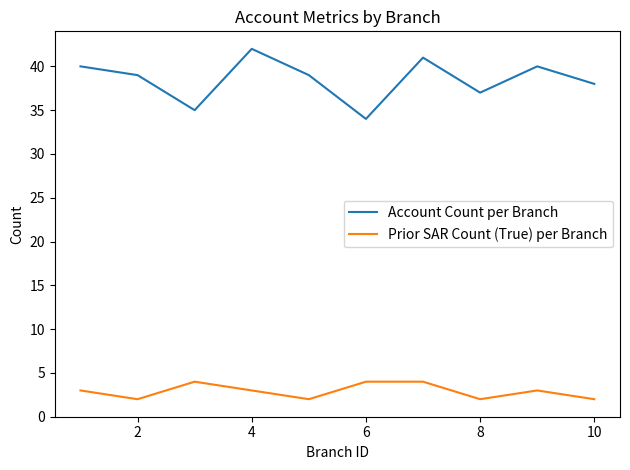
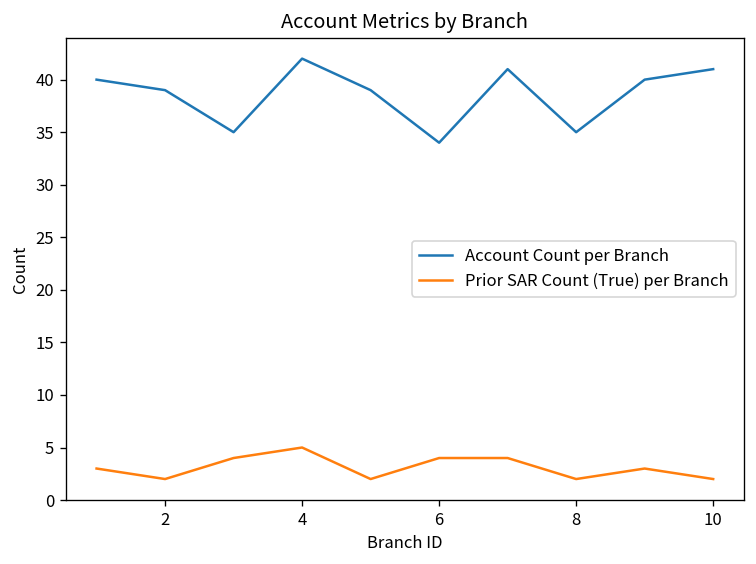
  {
    "Account Count per Branch": {
      "2": 39,
      "4": 42,
      "6": 34,
-     "8": 37,
-     "10": 38
+     "8": 35,
+     "10": 41
    },
    "Prior SAR Count (True) per Branch": {
      "2": 2,
-     "4": 3,
+     "4": 5,
      "6": 4,
      "8": 2,
      "10": 2
    }
  }
